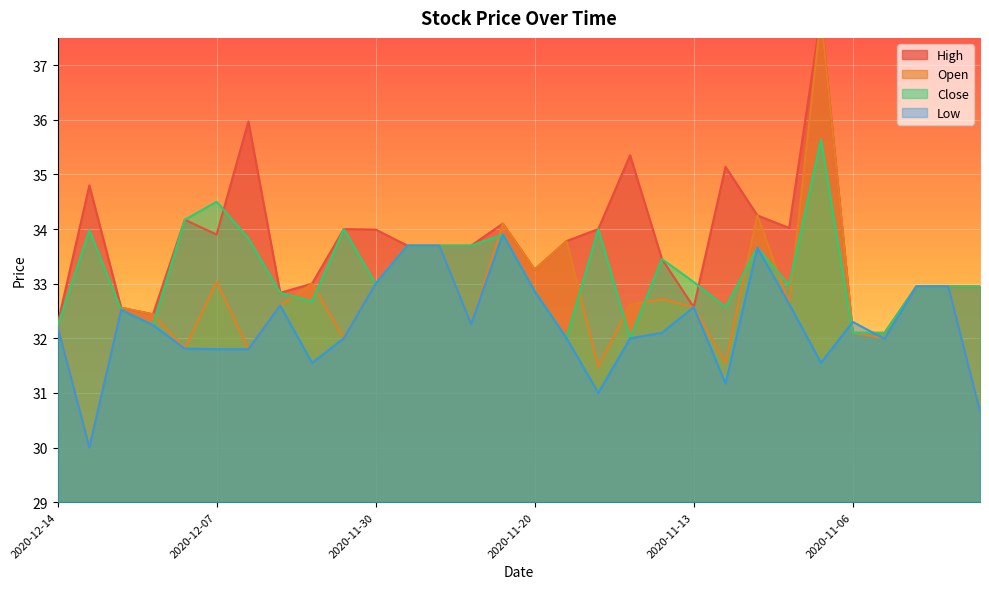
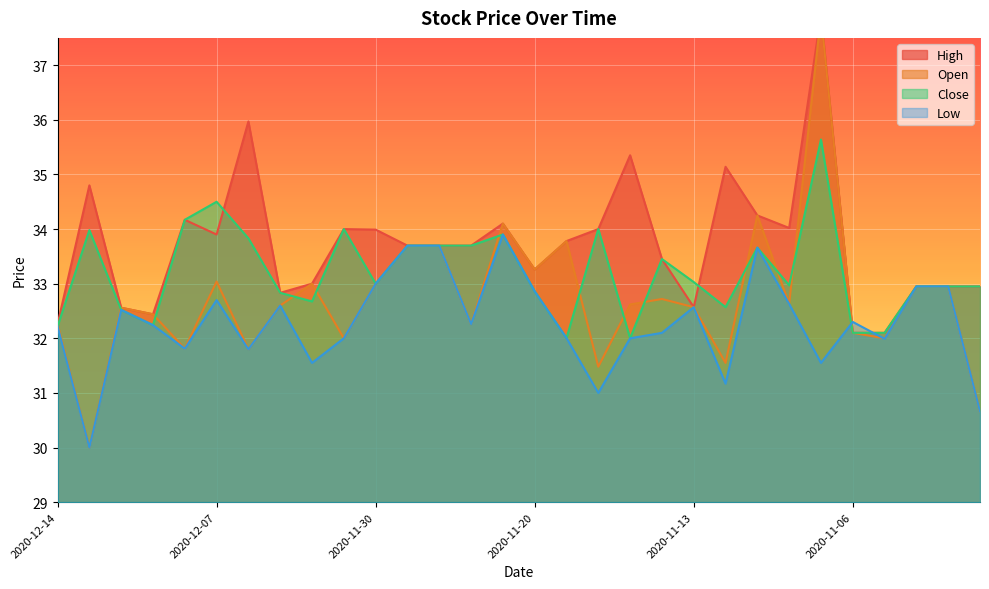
  {
    "Close": {
      "2020-12-07": 34.5,
      "2020-11-13": 33.0
    },
    "Low": {
-     "2020-12-07": 31.8,
+     "2020-12-07": 32.7,
      "2020-11-06": 32.3
    }
  }
